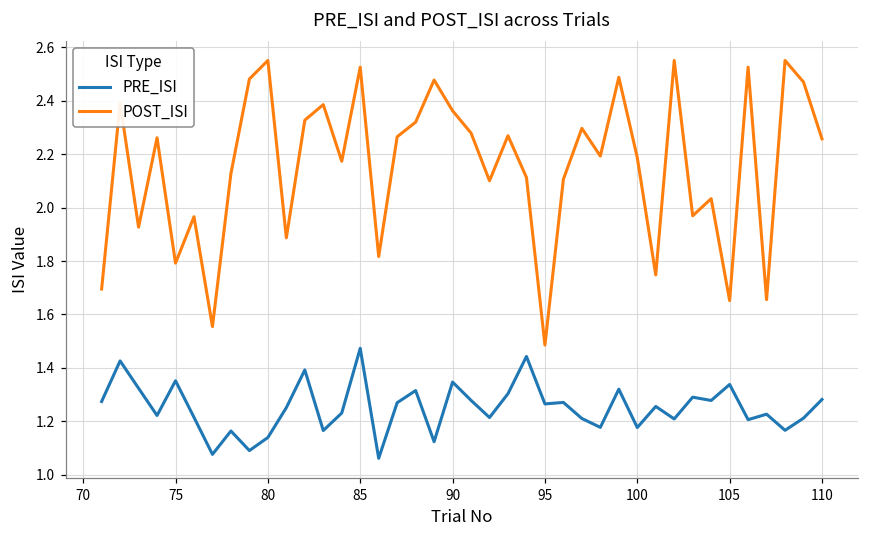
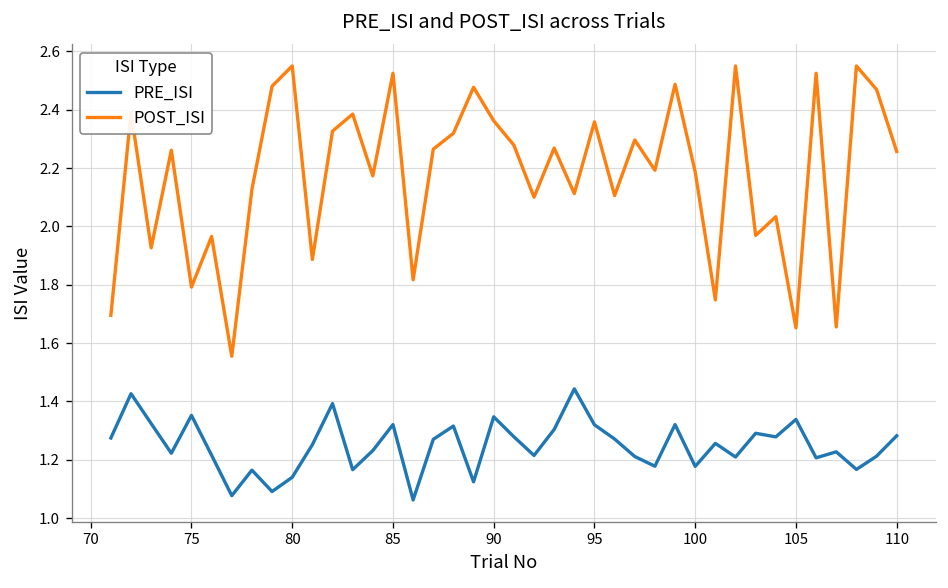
  {
    "PRE_ISI": {
      "75": 1.35,
      "80": 1.14,
-     "85": 1.47,
+     "85": 1.32,
      "90": 1.35,
-     "95": 1.27,
+     "95": 1.32,
      "100": 1.18,
      "105": 1.34,
      "110": 1.28
    },
    "POST_ISI": {
      "75": 1.79,
      "80": 2.55,
      "85": 2.53,
      "90": 2.36,
-     "95": 1.49,
+     "95": 2.36,
      "100": 2.19,
      "105": 1.65,
      "110": 2.26
    }
  }
